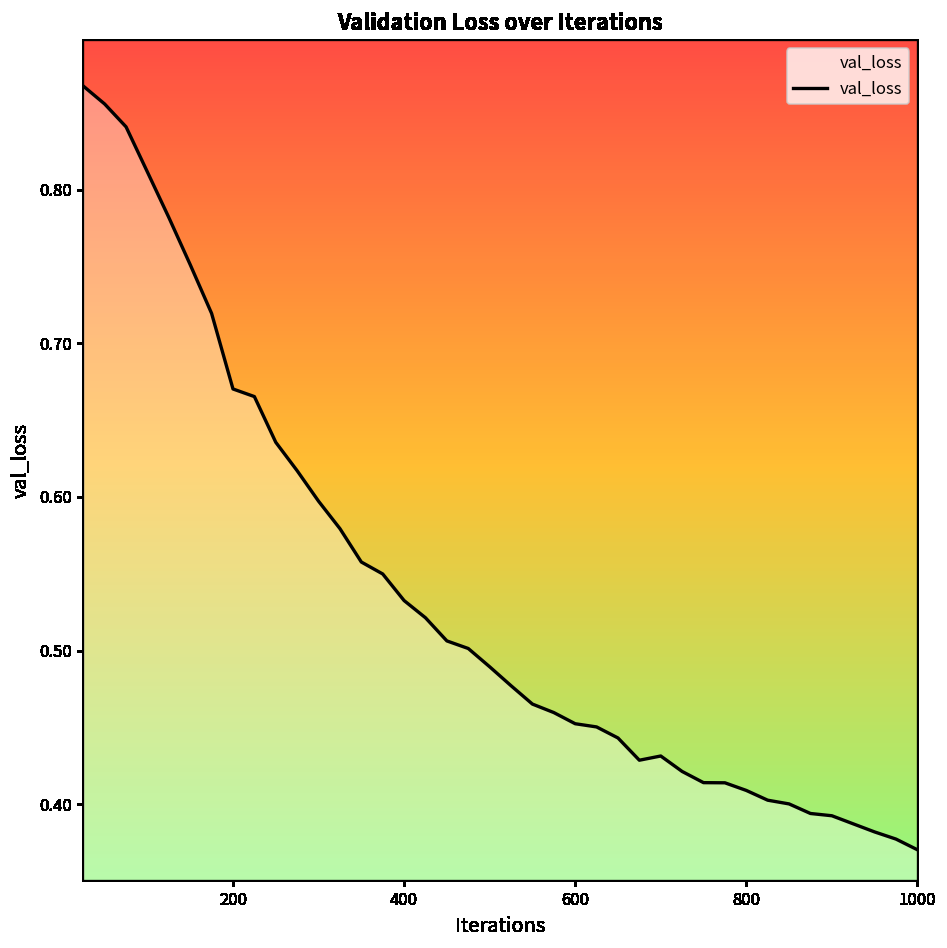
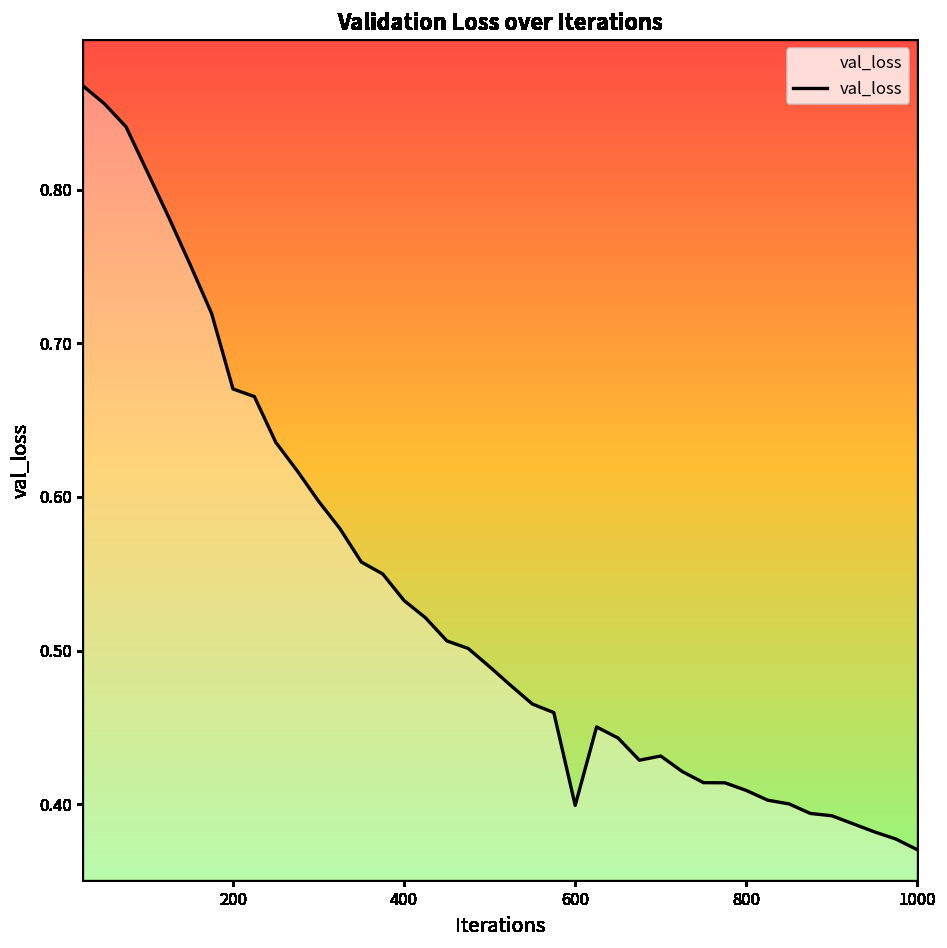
  {
    "200": 0.670,
    "400": 0.533,
-   "600": 0.452,
+   "600": 0.399,
    "800": 0.409,
    "1000": 0.370
  }
